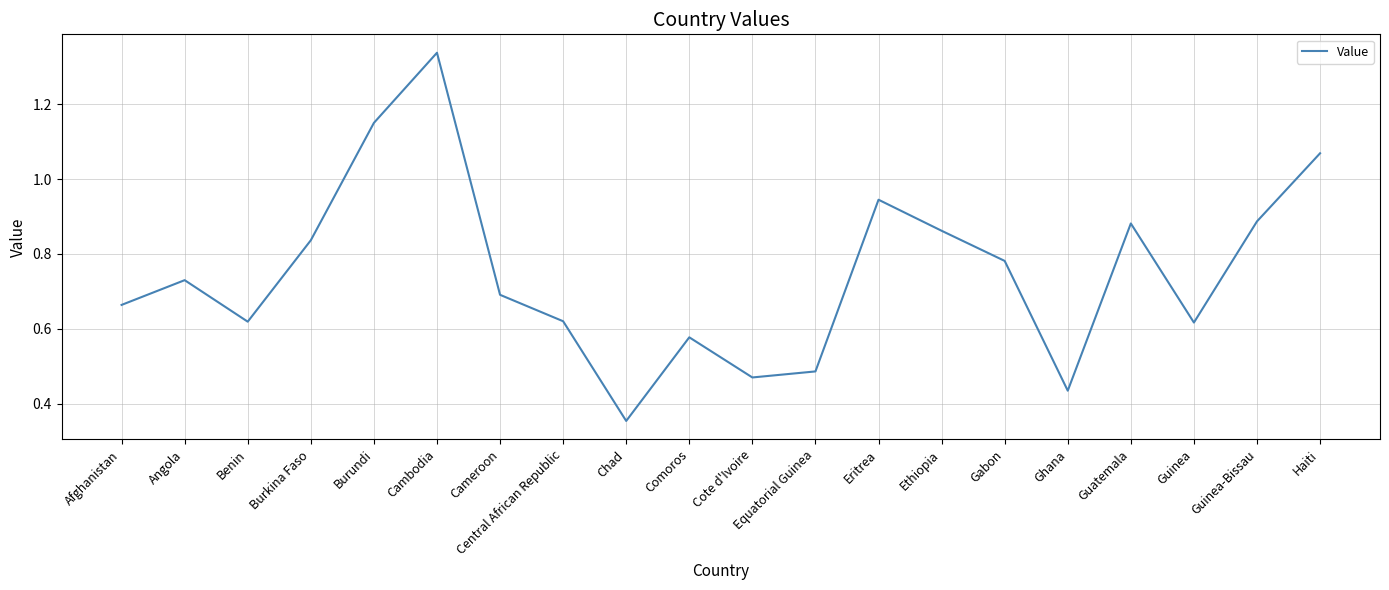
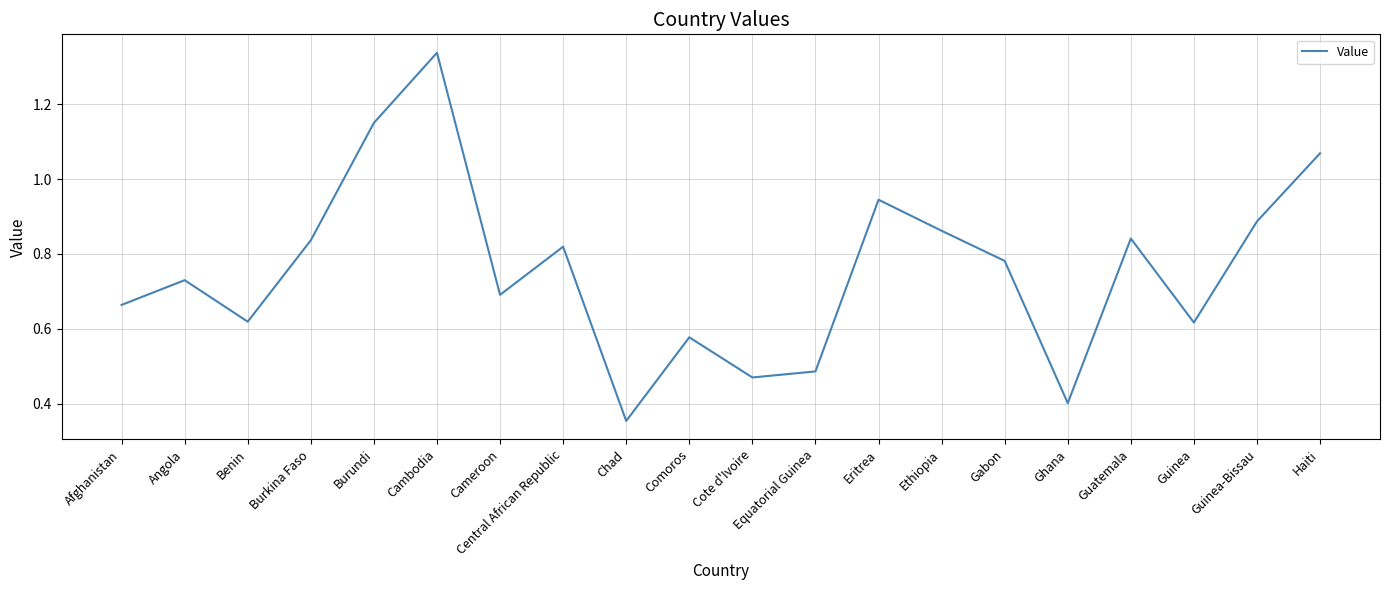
  {
    "Afghanistan": 0.66,
    "Angola": 0.73,
    "Benin": 0.62,
    "Burkina Faso": 0.84,
    "Burundi": 1.15,
    "Cambodia": 1.34,
    "Cameroon": 0.69,
-   "Central African Republic": 0.62,
+   "Central African Republic": 0.82,
    "Chad": 0.35,
    "Comoros": 0.58,
    "Cote d'Ivoire": 0.47,
    "Equatorial Guinea": 0.49,
    "Eritrea": 0.94,
    "Ethiopia": 0.86,
    "Gabon": 0.78,
-   "Ghana": 0.43,
-   "Guatemala": 0.88,
+   "Ghana": 0.40,
+   "Guatemala": 0.84,
    "Guinea": 0.62,
    "Guinea-Bissau": 0.89,
    "Haiti": 1.07
  }
